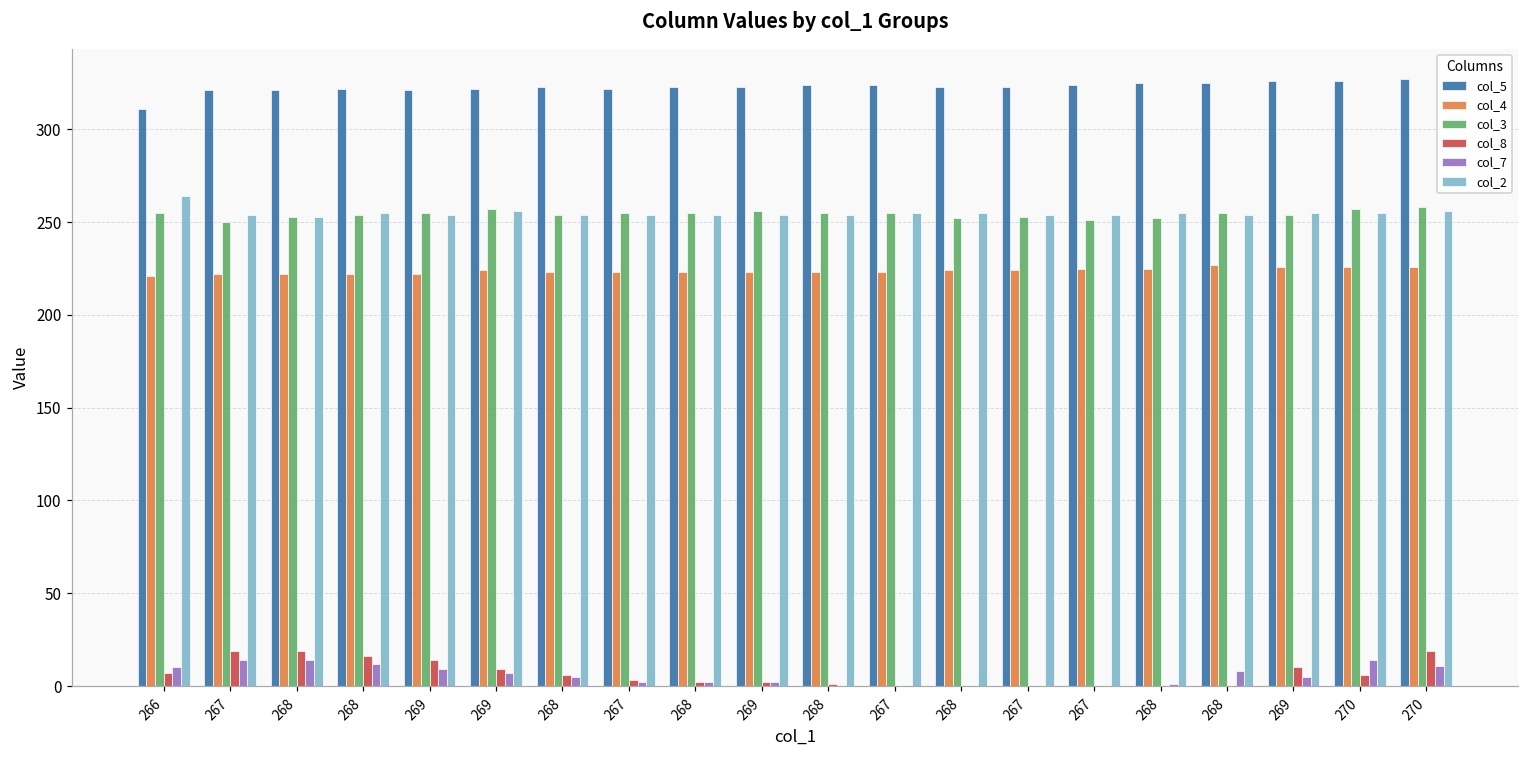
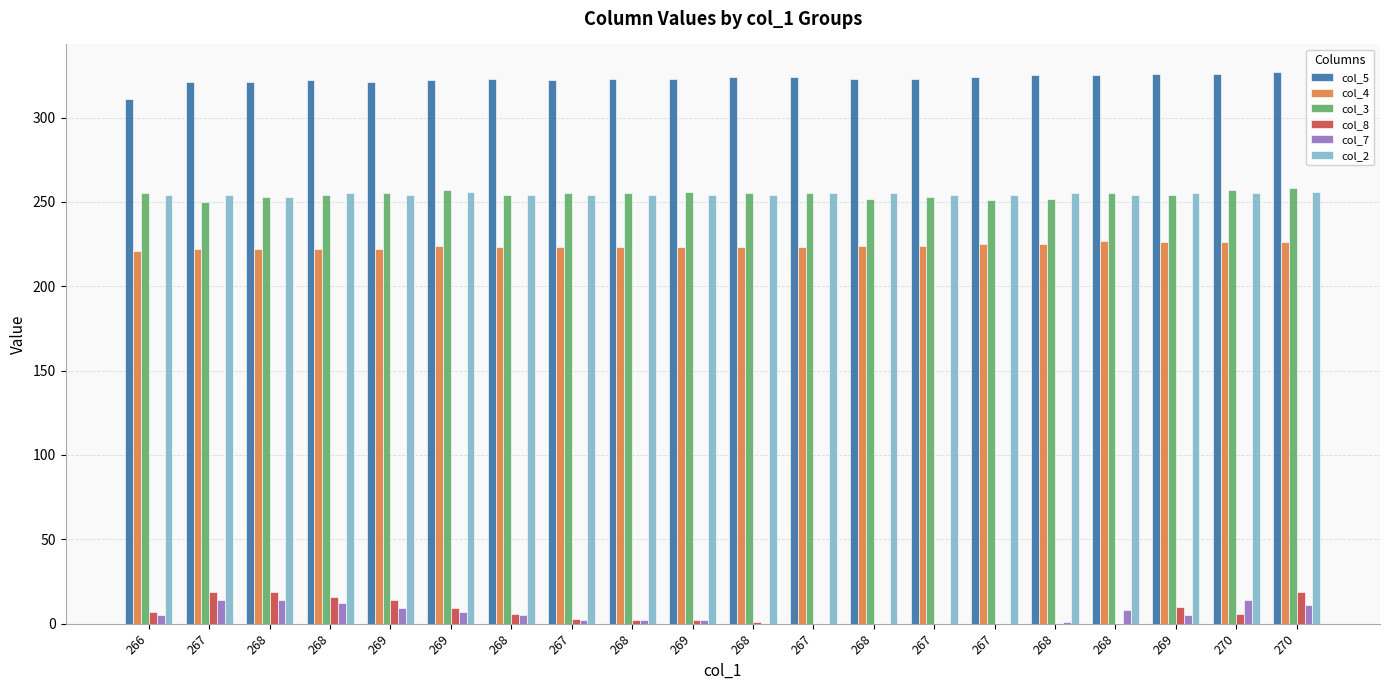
  {
    "col_5": {
      "266": 311
    },
    "col_4": {
      "266": 221
    },
    "col_3": {
      "266": 255
    },
    "col_8": {
      "266": 7
    },
    "col_7": {
-     "266": 10
+     "266": 5
    },
    "col_2": {
-     "266": 264
+     "266": 254
    }
  }
